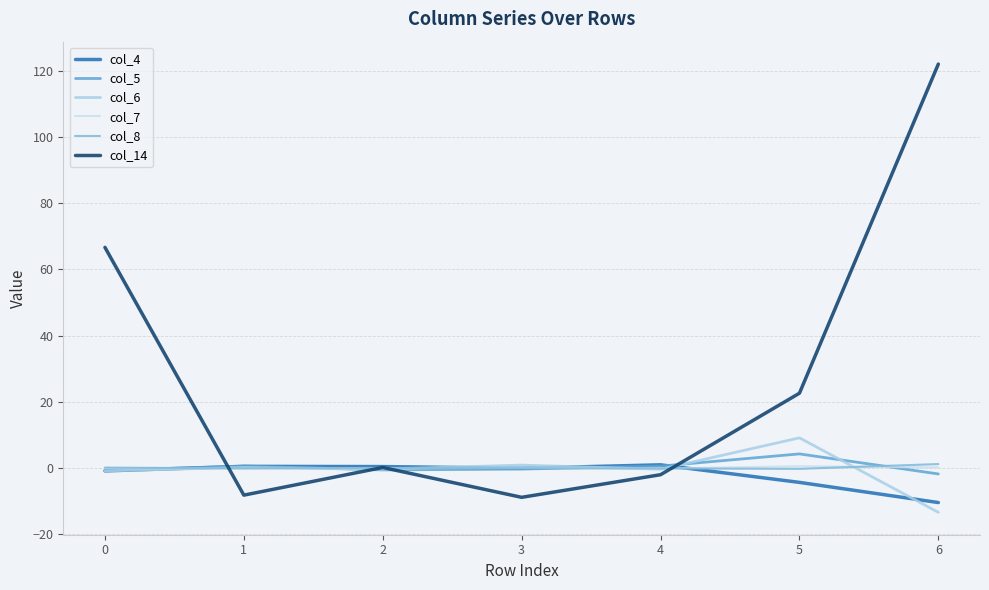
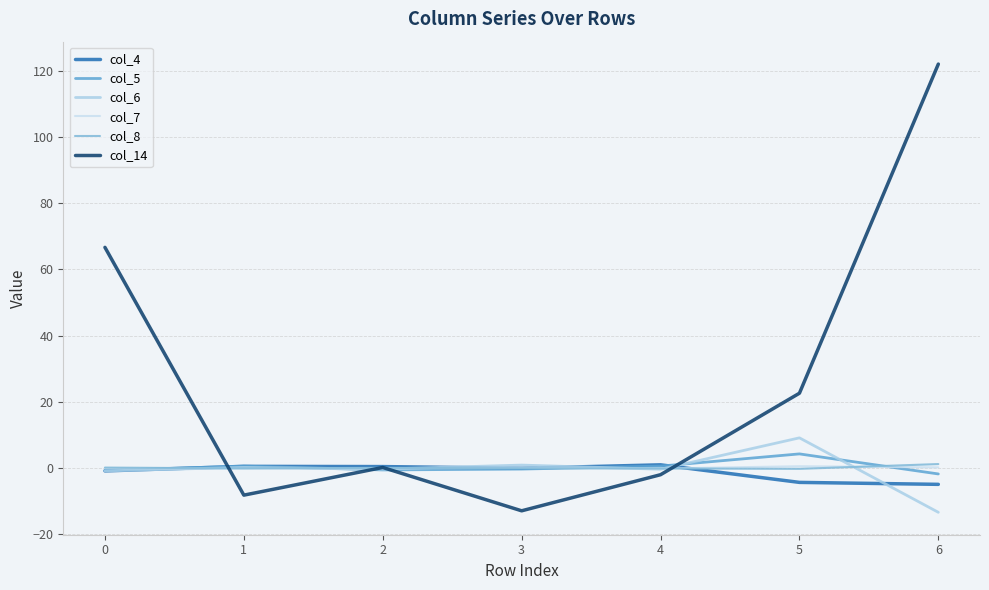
  {
    "col_4": {
      "5": -4,
-     "6": -10
+     "6": -5
    },
    "col_14": {
      "0": 67,
      "1": -8,
-     "3": -9,
+     "3": -13,
      "4": -2,
      "5": 23,
      "6": 122
    }
  }
